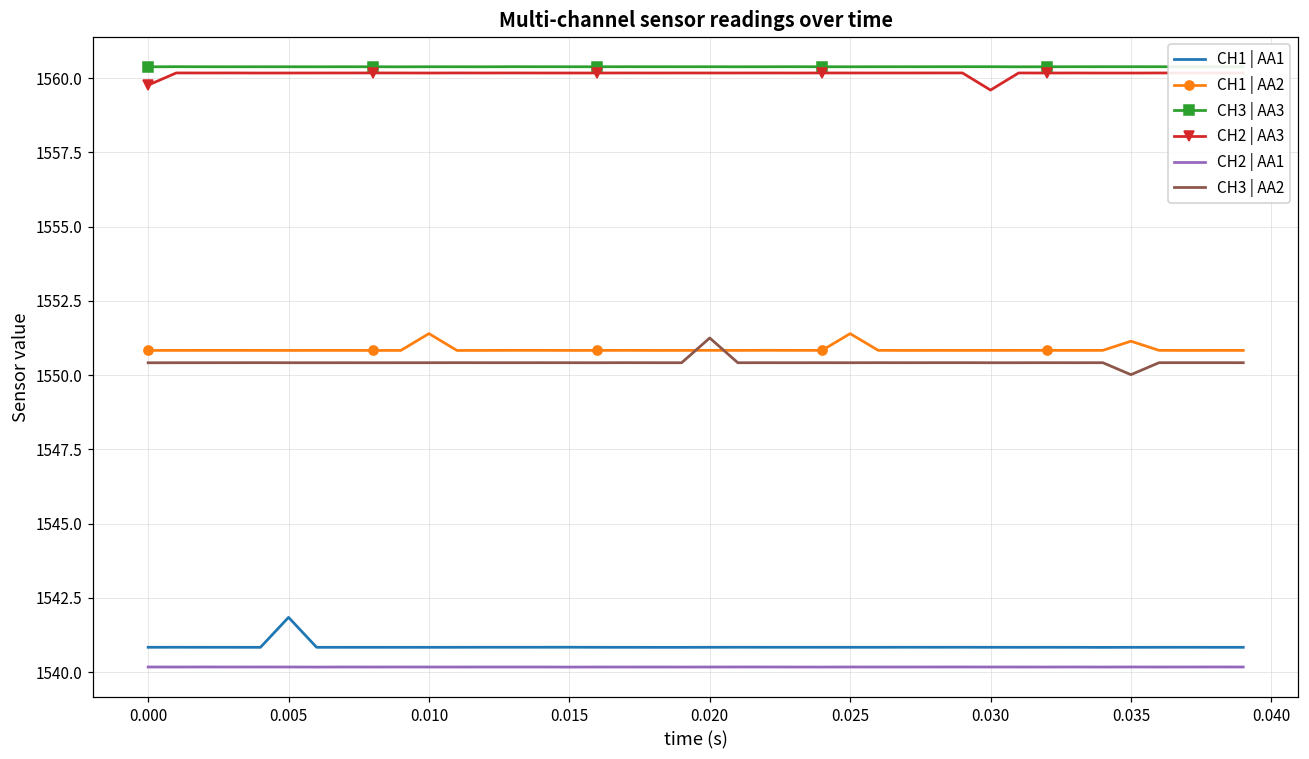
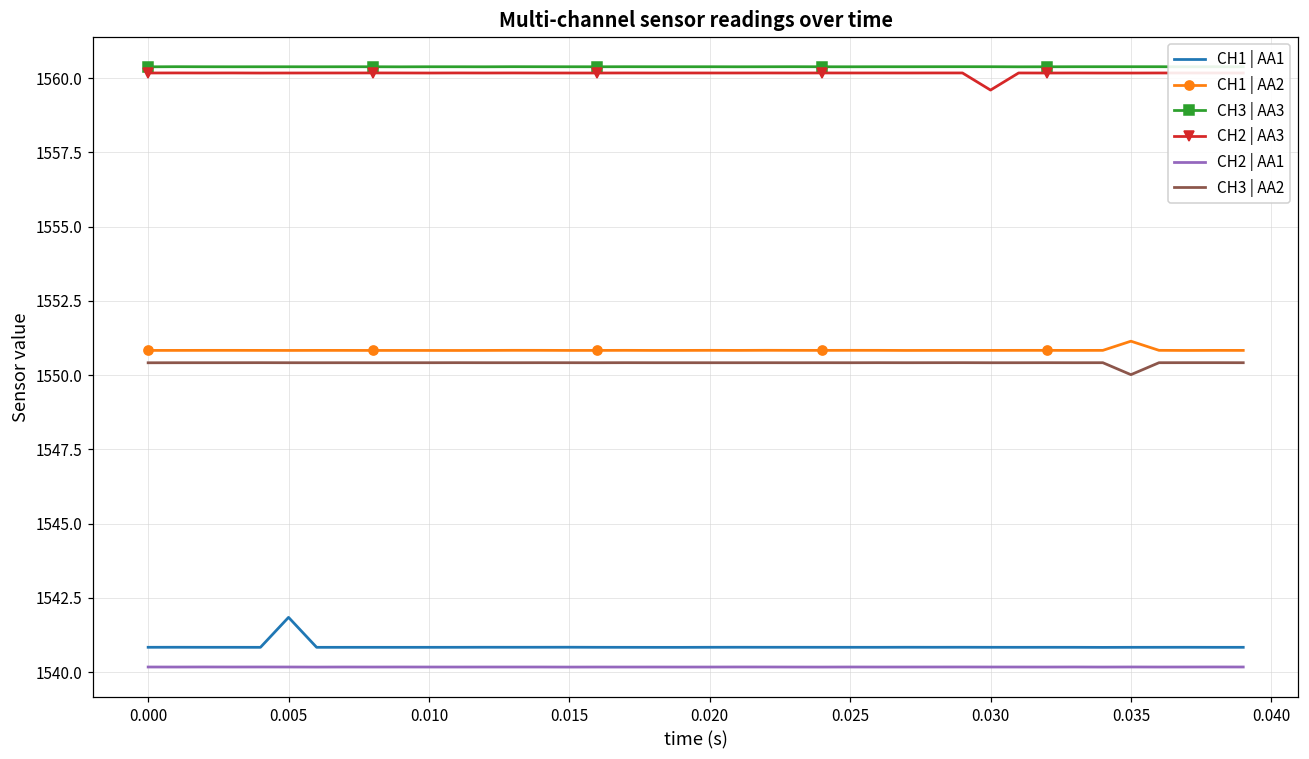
  {
    "CH1 | AA1": {
      "0.000": 1540.8,
      "0.005": 1541.8,
      "0.010": 1540.8,
      "0.015": 1540.8,
      "0.020": 1540.8,
      "0.025": 1540.8,
      "0.030": 1540.8,
      "0.035": 1540.8
    },
    "CH1 | AA2": {
      "0.000": 1550.8,
      "0.005": 1550.8,
-     "0.010": 1551.4,
+     "0.010": 1550.8,
      "0.015": 1550.8,
      "0.020": 1550.8,
-     "0.025": 1551.4,
+     "0.025": 1550.8,
      "0.030": 1550.8,
      "0.035": 1551.1
    },
    "CH3 | AA3": {
      "0.000": 1560.4,
      "0.005": 1560.4,
      "0.010": 1560.4,
      "0.015": 1560.4,
      "0.020": 1560.4,
      "0.025": 1560.4,
      "0.030": 1560.4,
      "0.035": 1560.4
    },
    "CH2 | AA3": {
-     "0.000": 1559.8,
+     "0.000": 1560.2,
      "0.005": 1560.2,
      "0.010": 1560.2,
      "0.015": 1560.2,
      "0.020": 1560.2,
      "0.025": 1560.2,
      "0.030": 1559.6,
      "0.035": 1560.2
    },
    "CH2 | AA1": {
      "0.000": 1540.2,
      "0.005": 1540.2,
      "0.010": 1540.2,
      "0.015": 1540.2,
      "0.020": 1540.2,
      "0.025": 1540.2,
      "0.030": 1540.2,
      "0.035": 1540.2
    },
    "CH3 | AA2": {
      "0.000": 1550.4,
      "0.005": 1550.4,
      "0.010": 1550.4,
      "0.015": 1550.4,
-     "0.020": 1551.3,
+     "0.020": 1550.4,
      "0.025": 1550.4,
      "0.030": 1550.4,
      "0.035": 1550.0
    }
  }
